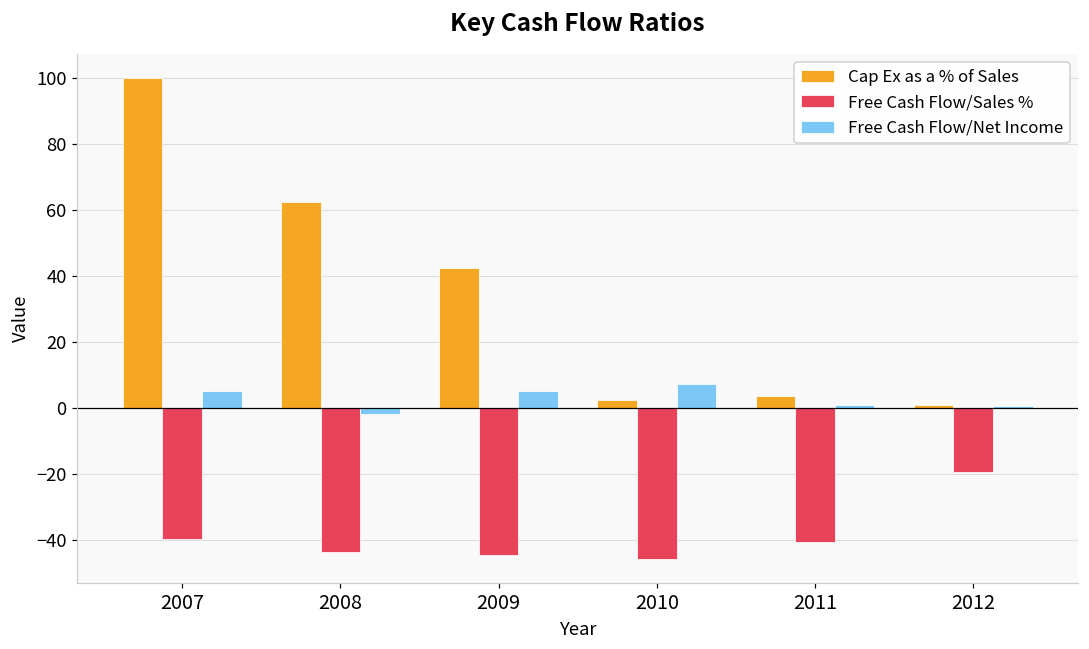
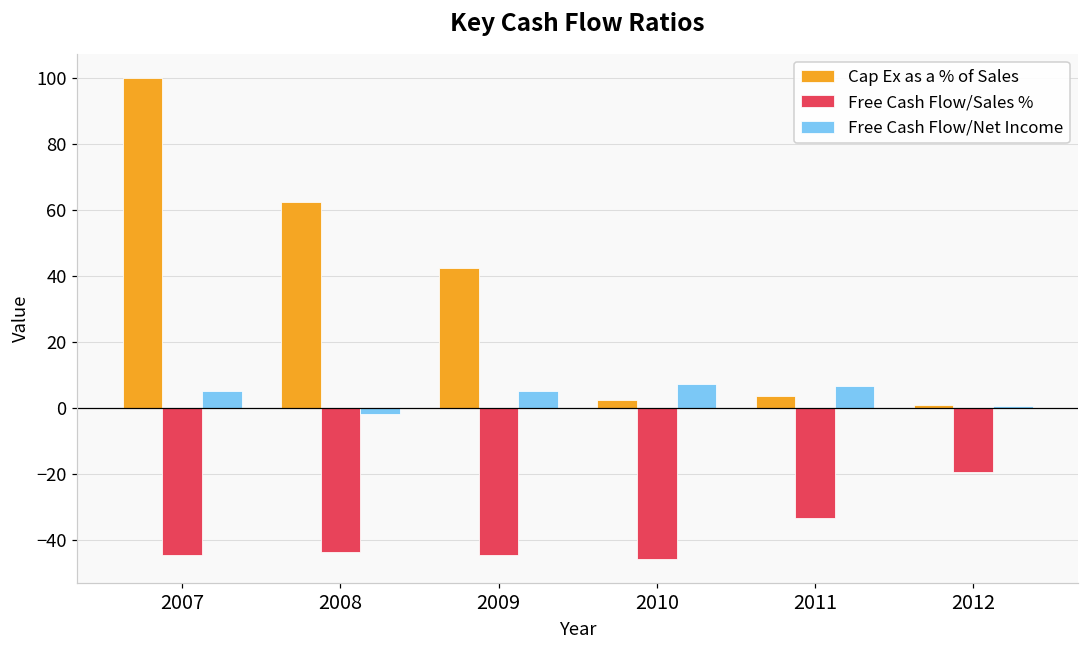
  {
    "Cap Ex as a % of Sales": {
      "2007": 100,
      "2008": 62,
      "2009": 43,
      "2010": 3,
      "2011": 4,
      "2012": 1
    },
    "Free Cash Flow/Sales %": {
-     "2007": -40,
+     "2007": -45,
      "2008": -44,
      "2009": -44,
      "2010": -46,
-     "2011": -41,
+     "2011": -33,
      "2012": -19
    },
    "Free Cash Flow/Net Income": {
      "2007": 5,
      "2008": -2,
      "2009": 5,
      "2010": 7,
-     "2011": 1
+     "2011": 7
    }
  }
